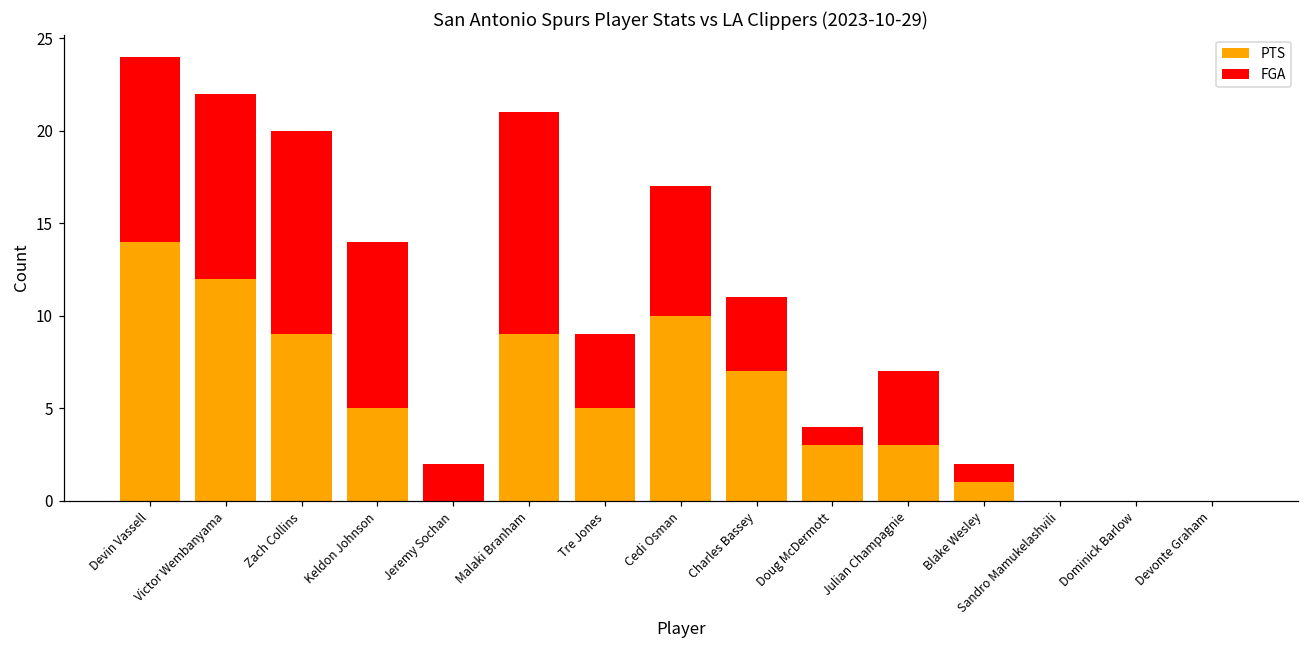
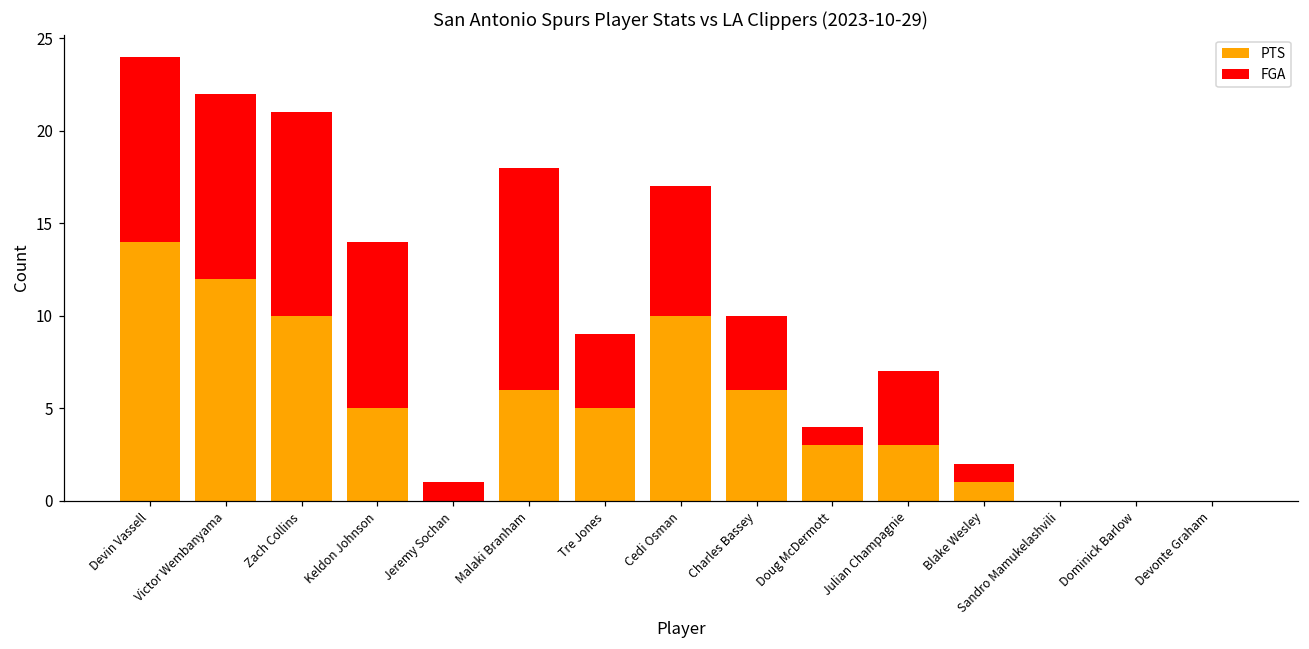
  {
    "PTS": {
      "Devin Vassell": 14,
      "Victor Wembanyama": 12,
-     "Zach Collins": 9,
+     "Zach Collins": 10,
      "Keldon Johnson": 5,
      "Jeremy Sochan": 0,
-     "Malaki Branham": 9,
+     "Malaki Branham": 6,
      "Tre Jones": 5,
      "Cedi Osman": 10,
-     "Charles Bassey": 7,
+     "Charles Bassey": 6,
      "Doug McDermott": 3,
      "Julian Champagnie": 3,
      "Blake Wesley": 1,
      "Sandro Mamukelashvili": 0,
      "Dominick Barlow": 0,
      "Devonte Graham": 0
    },
    "FGA": {
      "Devin Vassell": 10,
      "Victor Wembanyama": 10,
      "Zach Collins": 11,
      "Keldon Johnson": 9,
-     "Jeremy Sochan": 2,
+     "Jeremy Sochan": 1,
      "Malaki Branham": 12,
      "Tre Jones": 4,
      "Cedi Osman": 7,
      "Charles Bassey": 4,
      "Doug McDermott": 1,
      "Julian Champagnie": 4,
      "Blake Wesley": 1,
      "Sandro Mamukelashvili": 0,
      "Dominick Barlow": 0,
      "Devonte Graham": 0
    }
  }
